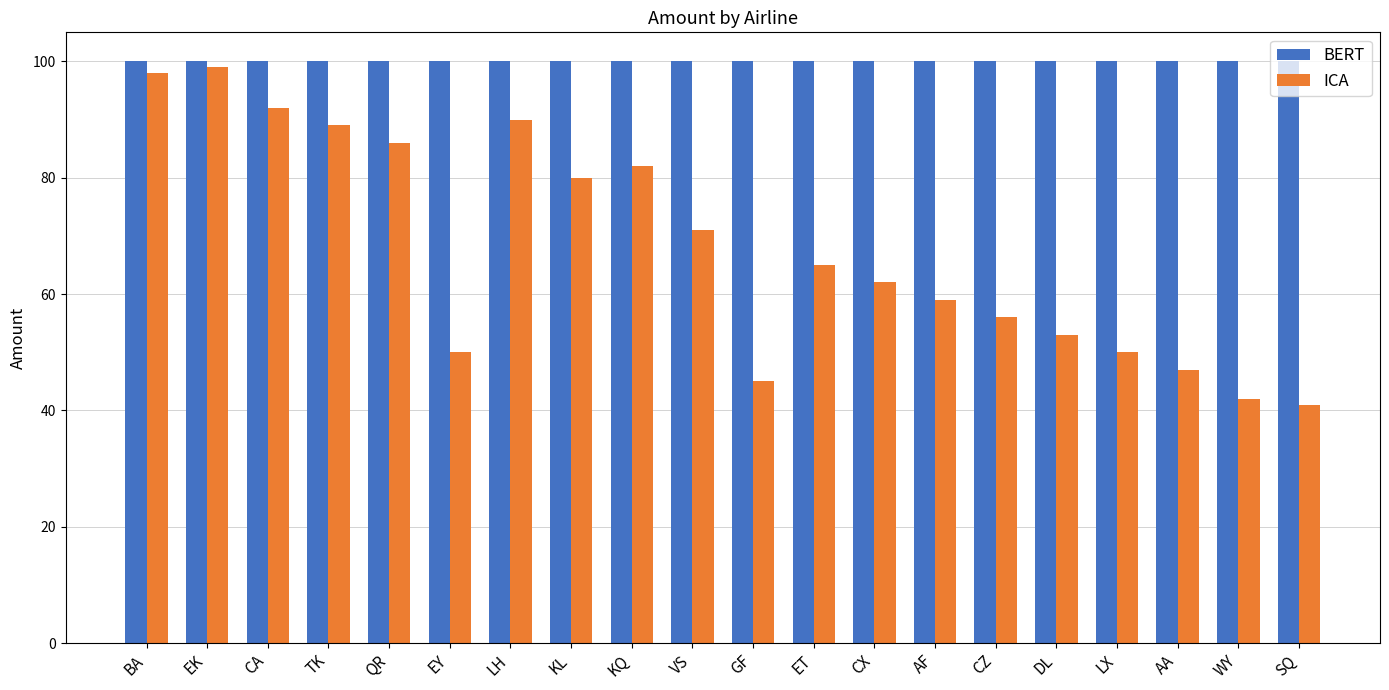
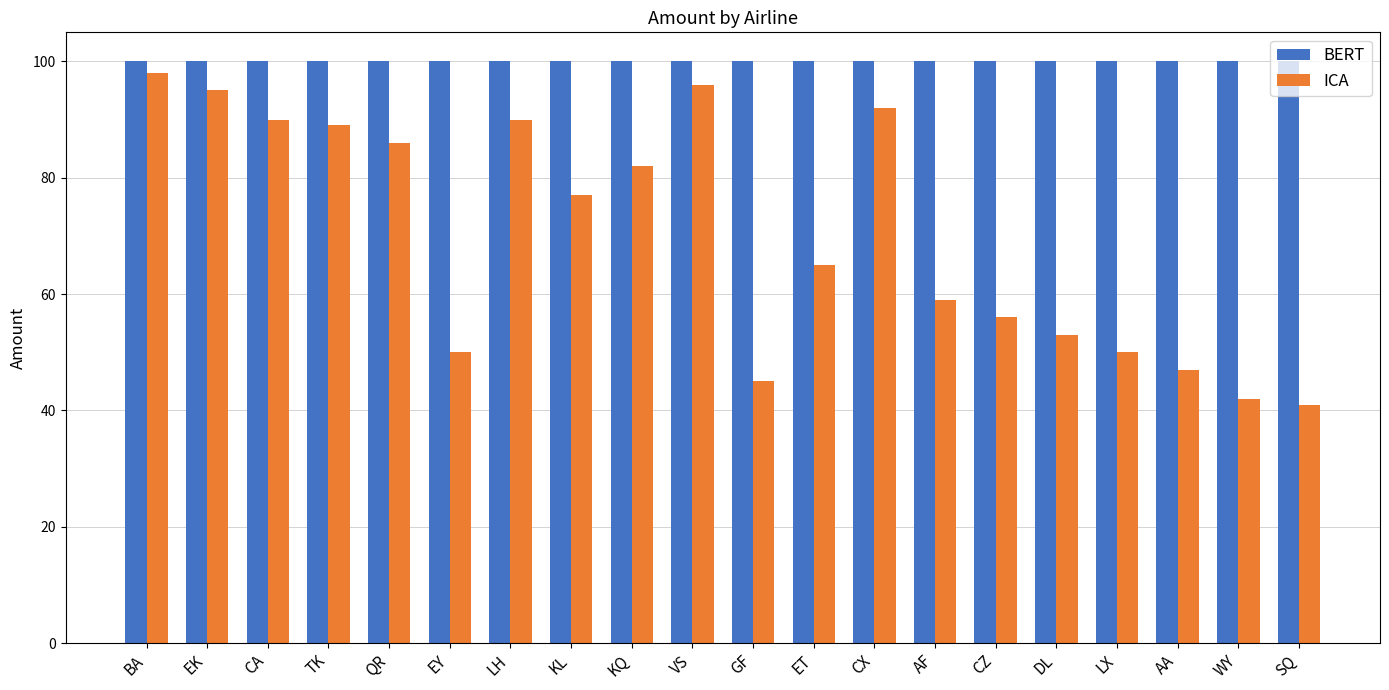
  {
    "BERT": {
      "BA": 100,
      "EK": 100,
      "CA": 100,
      "TK": 100,
      "QR": 100,
      "EY": 100,
      "LH": 100,
      "KL": 100,
      "KQ": 100,
      "VS": 100,
      "GF": 100,
      "ET": 100,
      "CX": 100,
      "AF": 100,
      "CZ": 100,
      "DL": 100,
      "LX": 100,
      "AA": 100,
      "WY": 100
    },
    "ICA": {
      "BA": 98,
-     "EK": 99,
-     "CA": 92,
+     "EK": 95,
+     "CA": 90,
      "TK": 89,
      "QR": 86,
      "EY": 50,
      "LH": 90,
-     "KL": 80,
+     "KL": 77,
      "KQ": 82,
-     "VS": 71,
+     "VS": 96,
      "GF": 45,
      "ET": 65,
-     "CX": 62,
+     "CX": 92,
      "AF": 59,
      "CZ": 56,
      "DL": 53,
      "LX": 50,
      "AA": 47,
      "WY": 42,
      "SQ": 41
    }
  }
